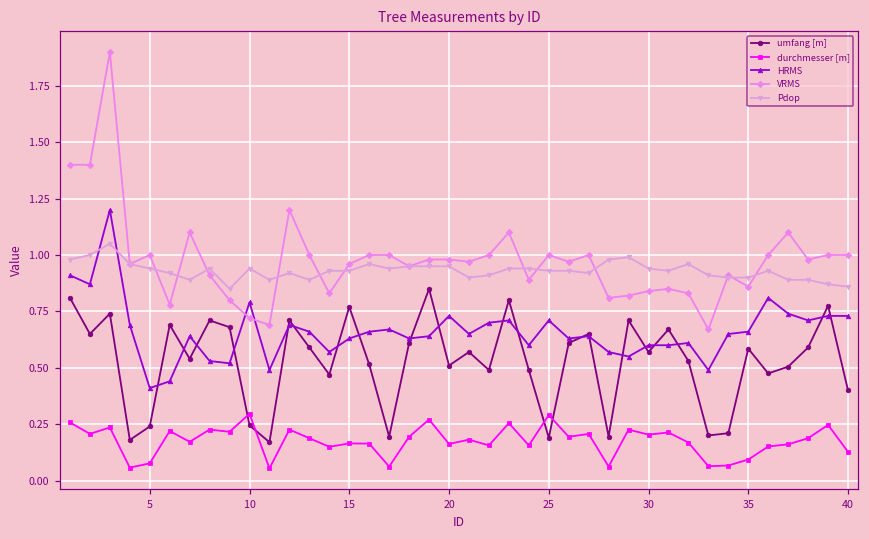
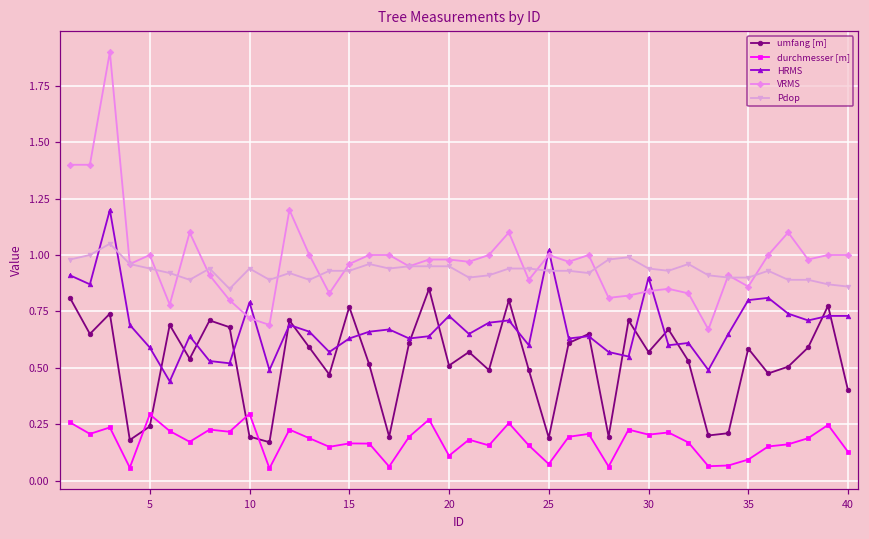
  {
    "umfang [m]": {
      "5": 0.24,
-     "10": 0.25,
+     "10": 0.20,
      "15": 0.77,
      "20": 0.51,
      "25": 0.19,
      "30": 0.57,
      "35": 0.59,
      "40": 0.40
    },
    "durchmesser [m]": {
-     "5": 0.08,
+     "5": 0.29,
      "10": 0.30,
      "15": 0.16,
-     "20": 0.16,
-     "25": 0.29,
+     "20": 0.11,
+     "25": 0.07,
      "30": 0.20,
      "35": 0.09,
      "40": 0.13
    },
    "HRMS": {
-     "5": 0.41,
+     "5": 0.59,
      "10": 0.79,
      "15": 0.63,
      "20": 0.73,
-     "25": 0.71,
-     "30": 0.6,
-     "35": 0.66,
+     "25": 1.02,
+     "30": 0.9,
+     "35": 0.80,
      "40": 0.73
    }
  }
